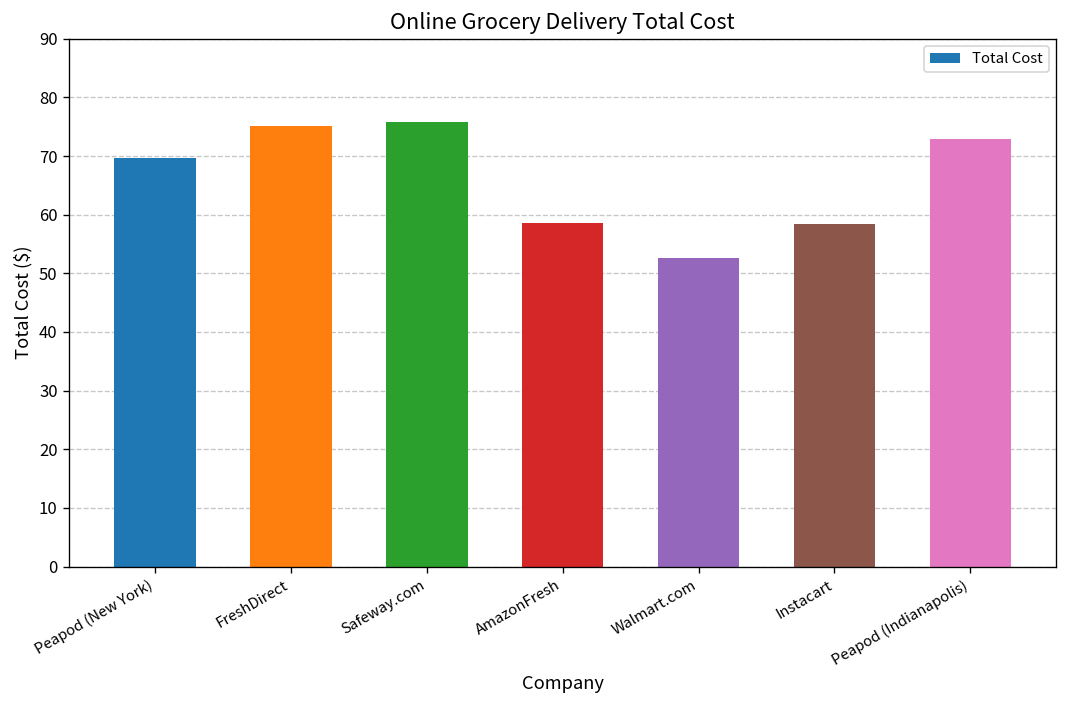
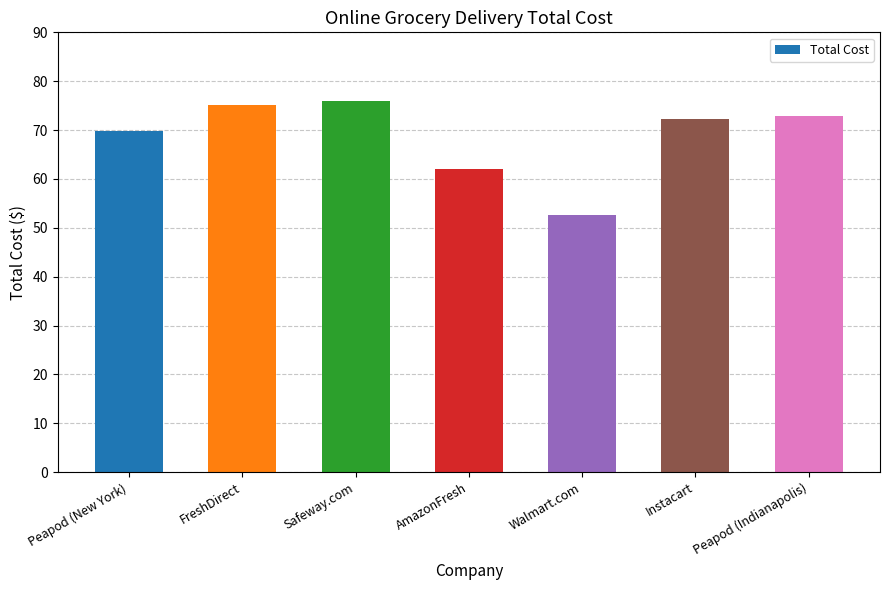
  {
    "Peapod (New York)": 70,
    "FreshDirect": 75,
    "Safeway.com": 76,
-   "AmazonFresh": 59,
+   "AmazonFresh": 62,
    "Walmart.com": 53,
-   "Instacart": 58,
+   "Instacart": 72,
    "Peapod (Indianapolis)": 73
  }
